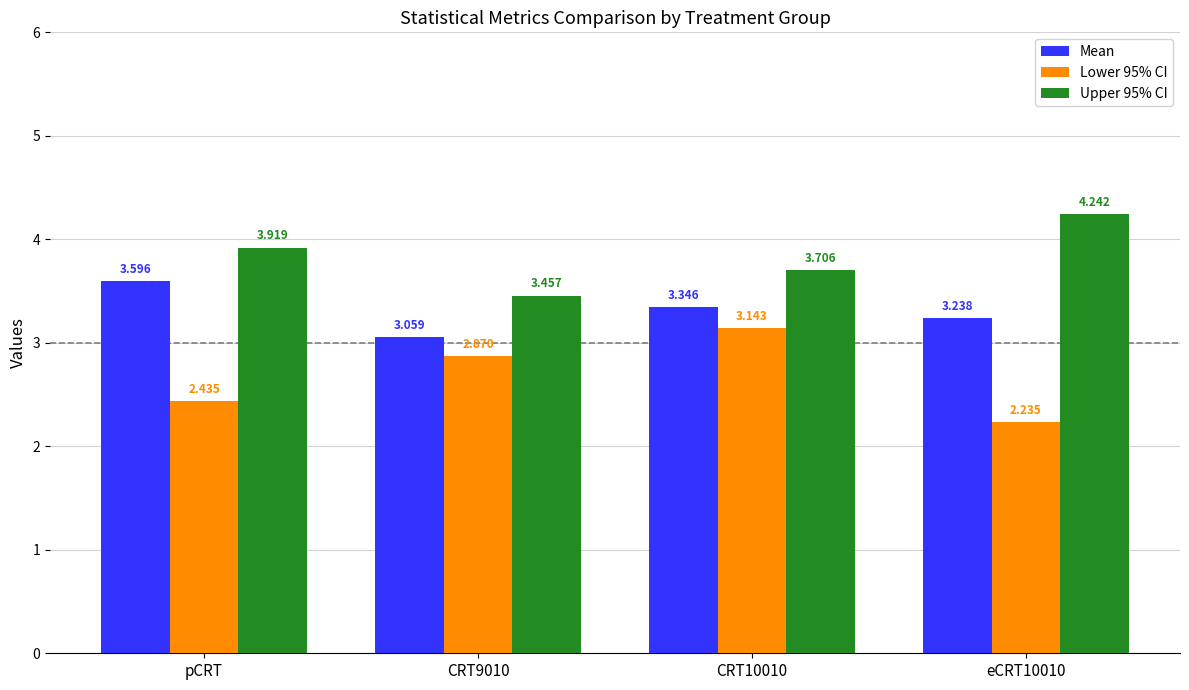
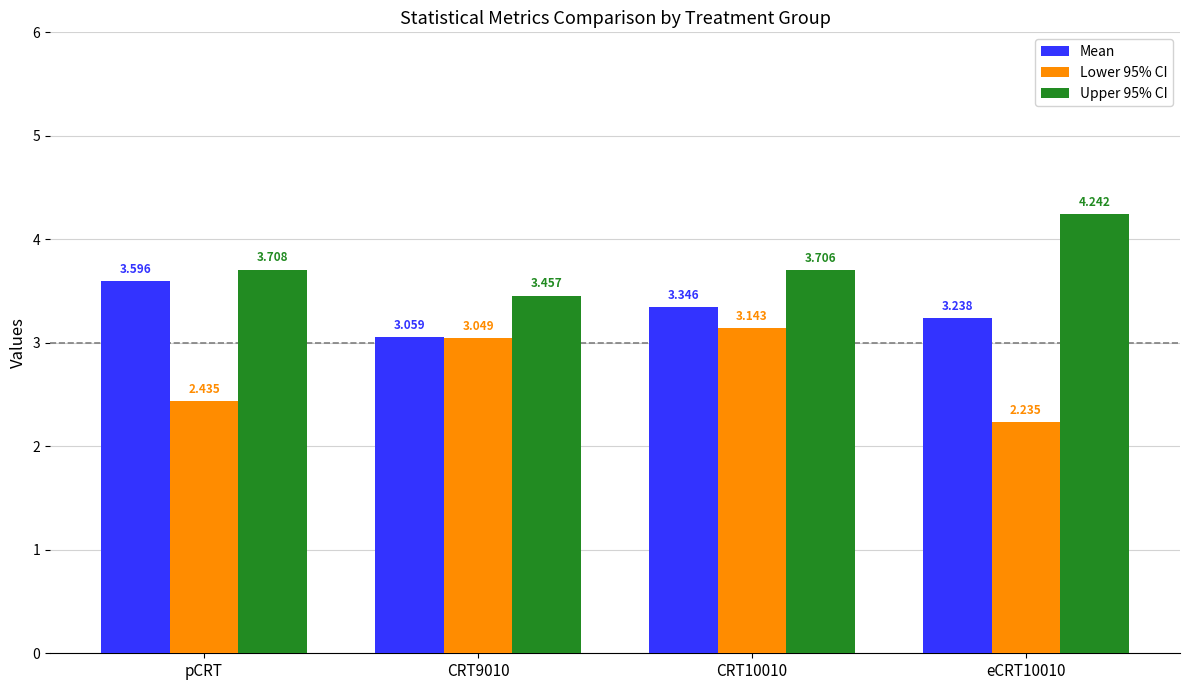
  {
    "Mean": {
      "pCRT": 3.596,
      "CRT9010": 3.059,
      "CRT10010": 3.346,
      "eCRT10010": 3.238
    },
    "Lower 95% CI": {
      "pCRT": 2.435,
-     "CRT9010": 2.870,
+     "CRT9010": 3.049,
      "CRT10010": 3.143,
      "eCRT10010": 2.235
    },
    "Upper 95% CI": {
-     "pCRT": 3.919,
+     "pCRT": 3.708,
      "CRT9010": 3.457,
      "CRT10010": 3.706,
      "eCRT10010": 4.242
    }
  }
